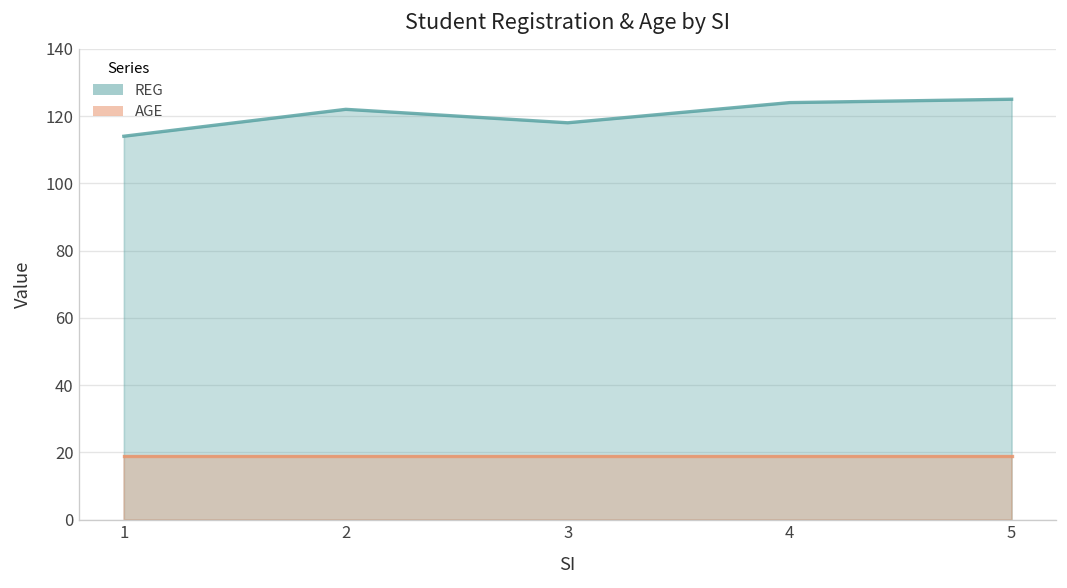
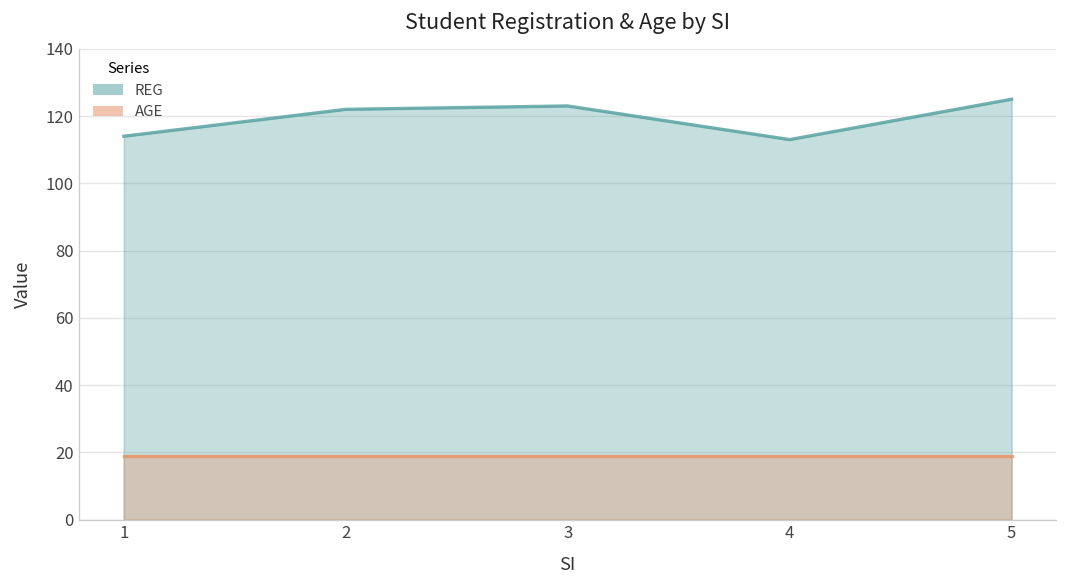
  {
    "REG": {
      "1": 114,
      "2": 122,
-     "3": 118,
-     "4": 124,
+     "3": 123,
+     "4": 113,
      "5": 125
    },
    "AGE": {
      "1": 19,
      "2": 19,
      "3": 19,
      "4": 19,
      "5": 19
    }
  }
